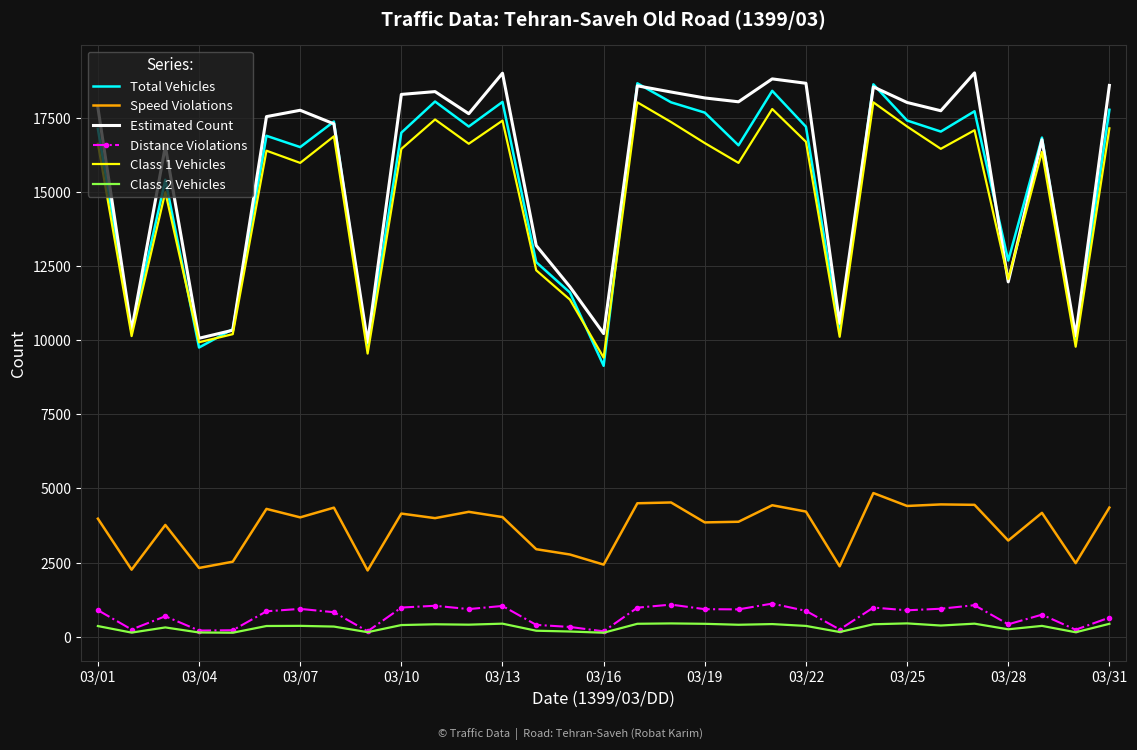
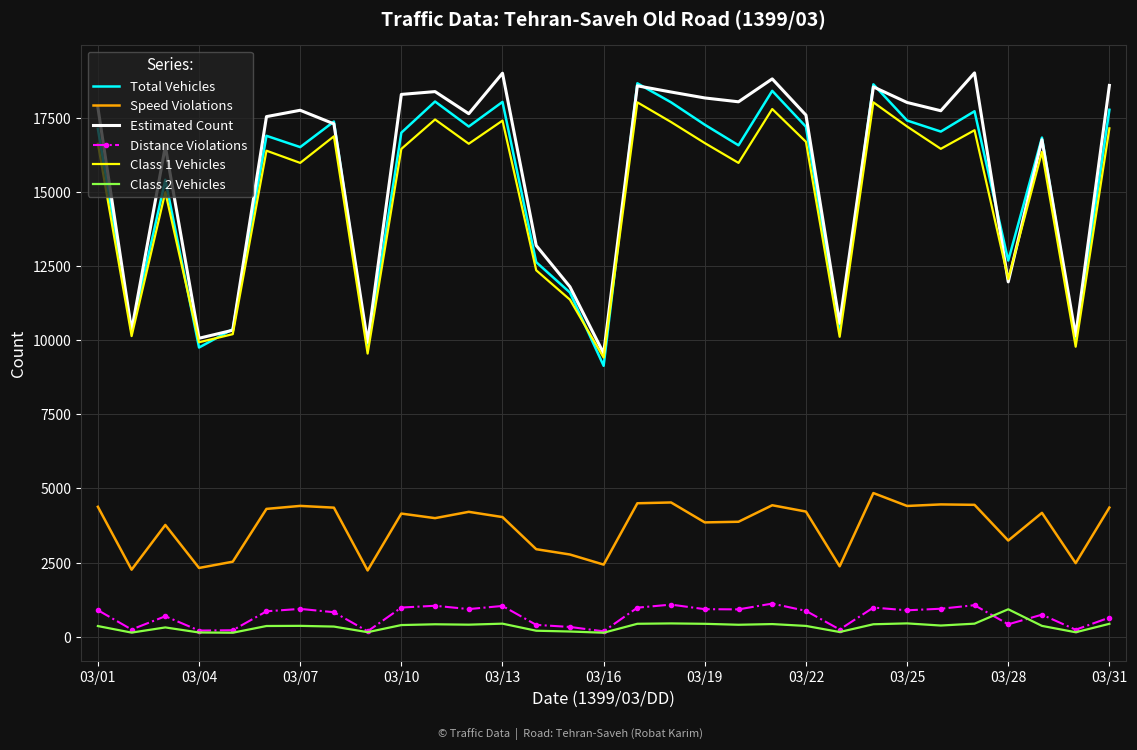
  {
    "Total Vehicles": {
      "03/04": 9800,
      "03/07": 16500,
      "03/10": 17000,
      "03/13": 18000,
      "03/16": 9100,
-     "03/19": 17700,
+     "03/19": 17300,
      "03/22": 17200,
      "03/25": 17400,
      "03/28": 12700,
      "03/31": 17800
    },
    "Speed Violations": {
-     "03/01": 4000,
+     "03/01": 4400,
      "03/04": 2300,
-     "03/07": 4000,
+     "03/07": 4400,
      "03/10": 4200,
      "03/13": 4000,
      "03/16": 2400,
      "03/19": 3900,
      "03/22": 4200,
      "03/25": 4400,
      "03/28": 3200,
      "03/31": 4400
    },
    "Estimated Count": {
      "03/04": 10100,
      "03/07": 17800,
      "03/10": 18300,
      "03/13": 19000,
-     "03/16": 10200,
+     "03/16": 9600,
      "03/19": 18200,
-     "03/22": 18700,
+     "03/22": 17600,
      "03/25": 18000,
      "03/28": 12000,
      "03/31": 18600
    },
    "Distance Violations": {
      "03/01": 900,
      "03/07": 900,
      "03/10": 1000,
      "03/13": 1000,
      "03/19": 900,
      "03/22": 900,
      "03/25": 900,
      "03/28": 400,
      "03/31": 600
    },
    "Class 1 Vehicles": {
      "03/04": 9900,
      "03/07": 16000,
      "03/10": 16500,
      "03/13": 17400,
      "03/16": 9400,
      "03/19": 16700,
      "03/22": 16700,
      "03/25": 17200,
      "03/28": 12100,
      "03/31": 17200
    },
    "Class 2 Vehicles": {
      "03/01": 400,
      "03/07": 400,
      "03/10": 400,
      "03/13": 400,
      "03/19": 400,
      "03/22": 400,
      "03/25": 400,
-     "03/28": 200,
+     "03/28": 900,
      "03/31": 400
    }
  }
